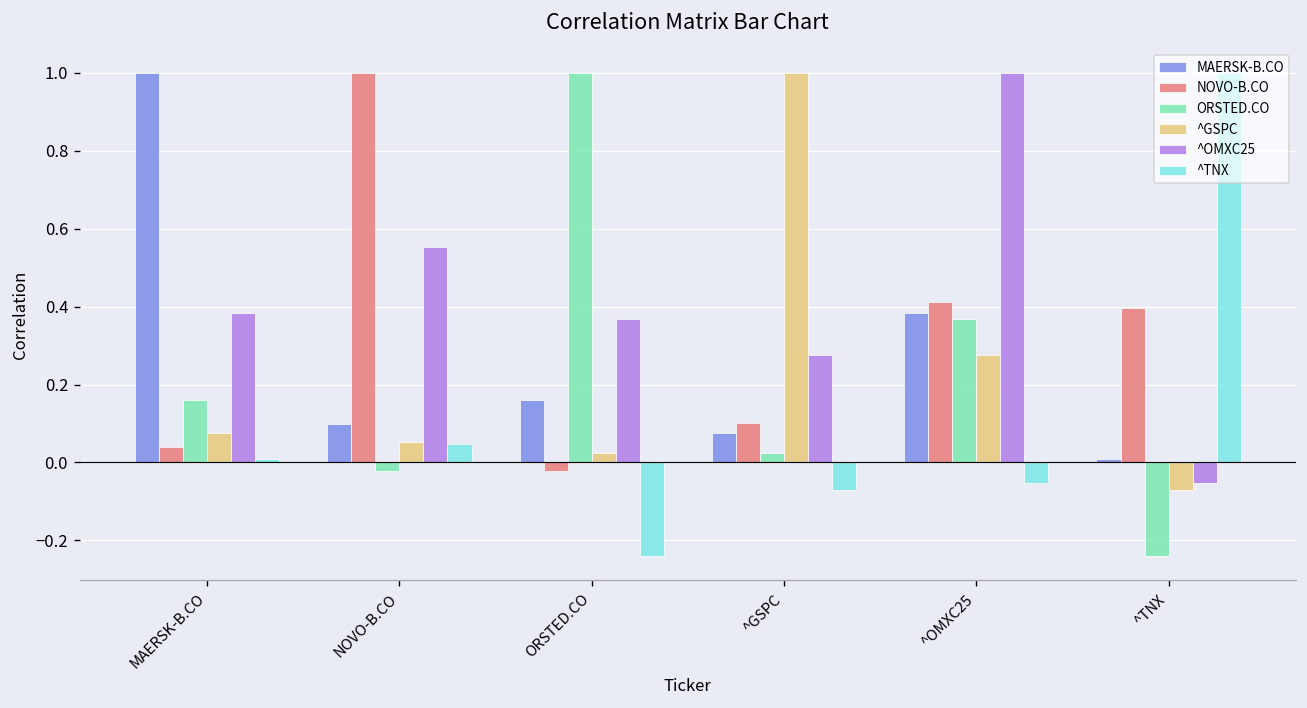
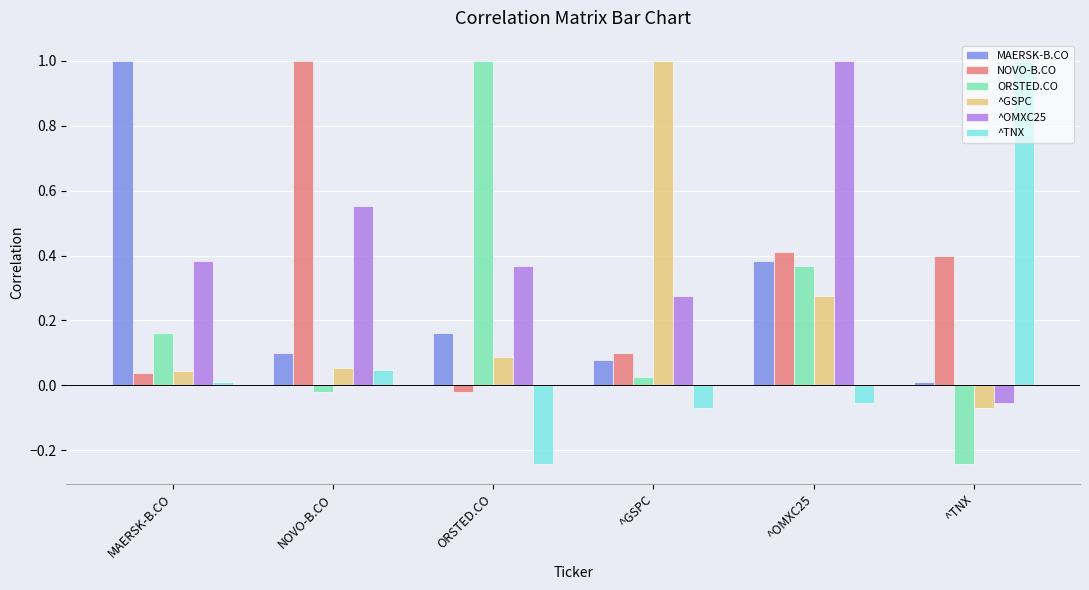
  {
    "NOVO-B.CO": {
      "MAERSK-B.CO": 0.04,
      "NOVO-B.CO": 1.00,
      "ORSTED.CO": -0.02,
      "^GSPC": 0.10,
      "^OMXC25": 0.41,
      "^TNX": 0.40
    },
    "^GSPC": {
-     "MAERSK-B.CO": 0.08,
+     "MAERSK-B.CO": 0.04,
      "NOVO-B.CO": 0.05,
-     "ORSTED.CO": 0.03,
+     "ORSTED.CO": 0.09,
      "^GSPC": 1.00,
      "^OMXC25": 0.28,
      "^TNX": -0.07
    }
  }
